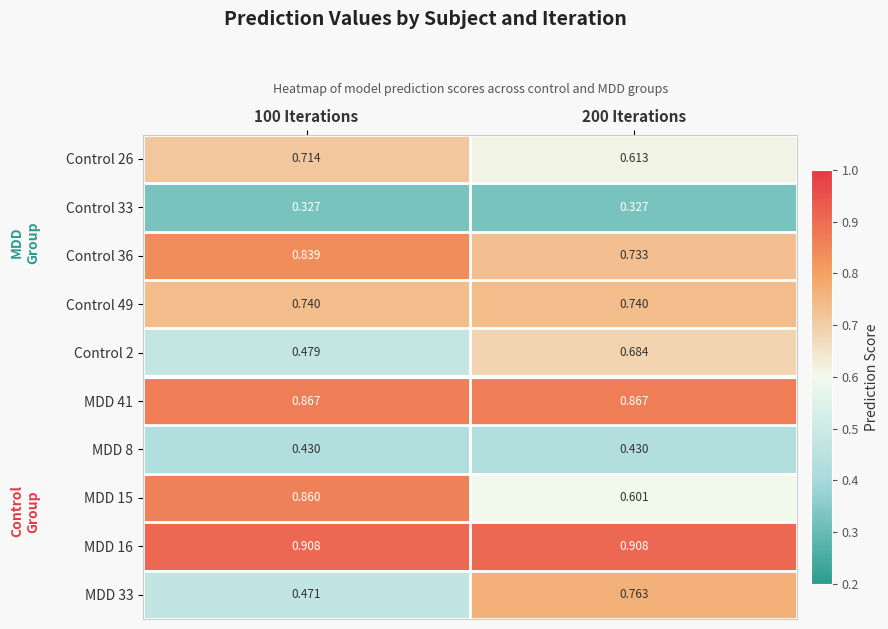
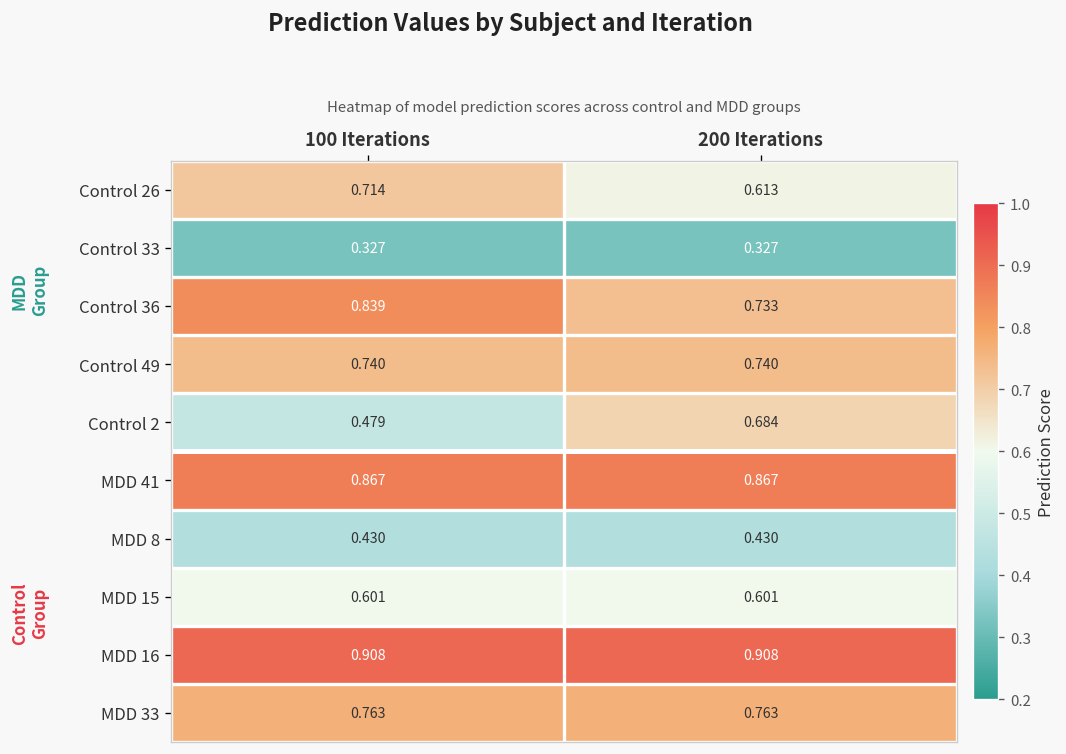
  {
    "Control 26": {
      "100 Iterations": 0.714,
      "200 Iterations": 0.613
    },
    "Control 33": {
      "100 Iterations": 0.327,
      "200 Iterations": 0.327
    },
    "Control 36": {
      "100 Iterations": 0.839,
      "200 Iterations": 0.733
    },
    "Control 49": {
      "100 Iterations": 0.740,
      "200 Iterations": 0.740
    },
    "Control 2": {
      "100 Iterations": 0.479,
      "200 Iterations": 0.684
    },
    "MDD 41": {
      "100 Iterations": 0.867,
      "200 Iterations": 0.867
    },
    "MDD 8": {
      "100 Iterations": 0.430,
      "200 Iterations": 0.430
    },
    "MDD 15": {
-     "100 Iterations": 0.860,
+     "100 Iterations": 0.601,
      "200 Iterations": 0.601
    },
    "MDD 16": {
      "100 Iterations": 0.908,
      "200 Iterations": 0.908
    },
    "MDD 33": {
-     "100 Iterations": 0.471,
+     "100 Iterations": 0.763,
      "200 Iterations": 0.763
    }
  }
